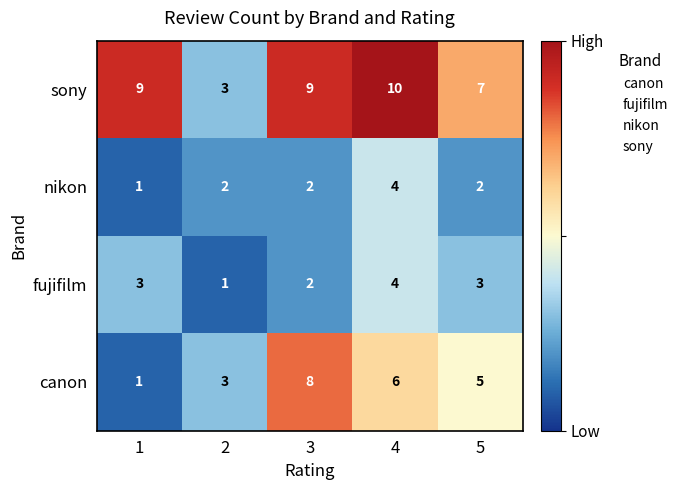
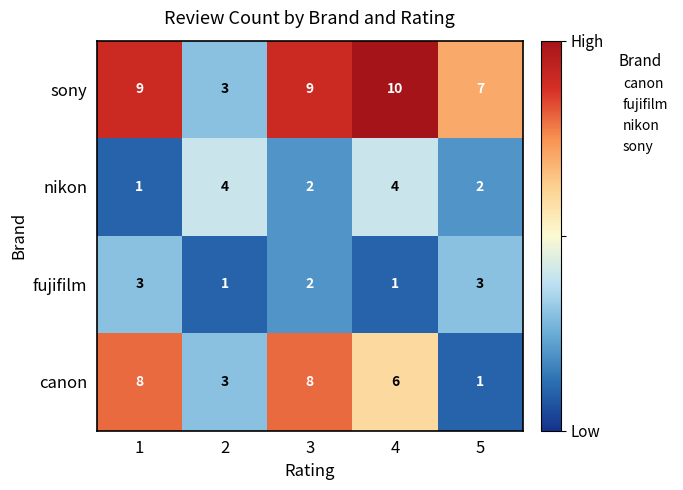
  {
    "nikon": {
-     "2": 2
+     "2": 4
    },
    "fujifilm": {
-     "4": 4
+     "4": 1
    },
    "canon": {
-     "1": 1,
-     "5": 5
+     "1": 8,
+     "5": 1
    }
  }
